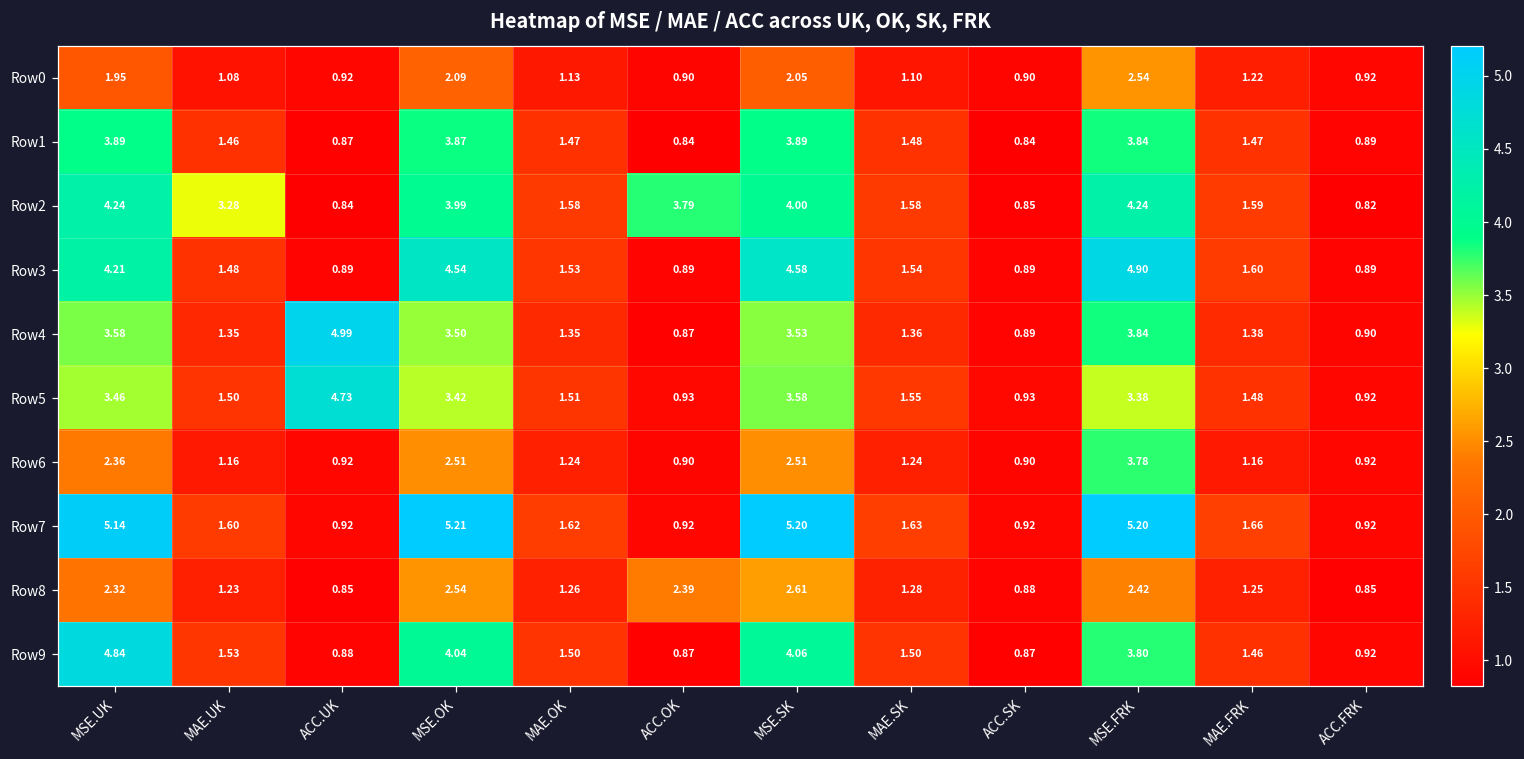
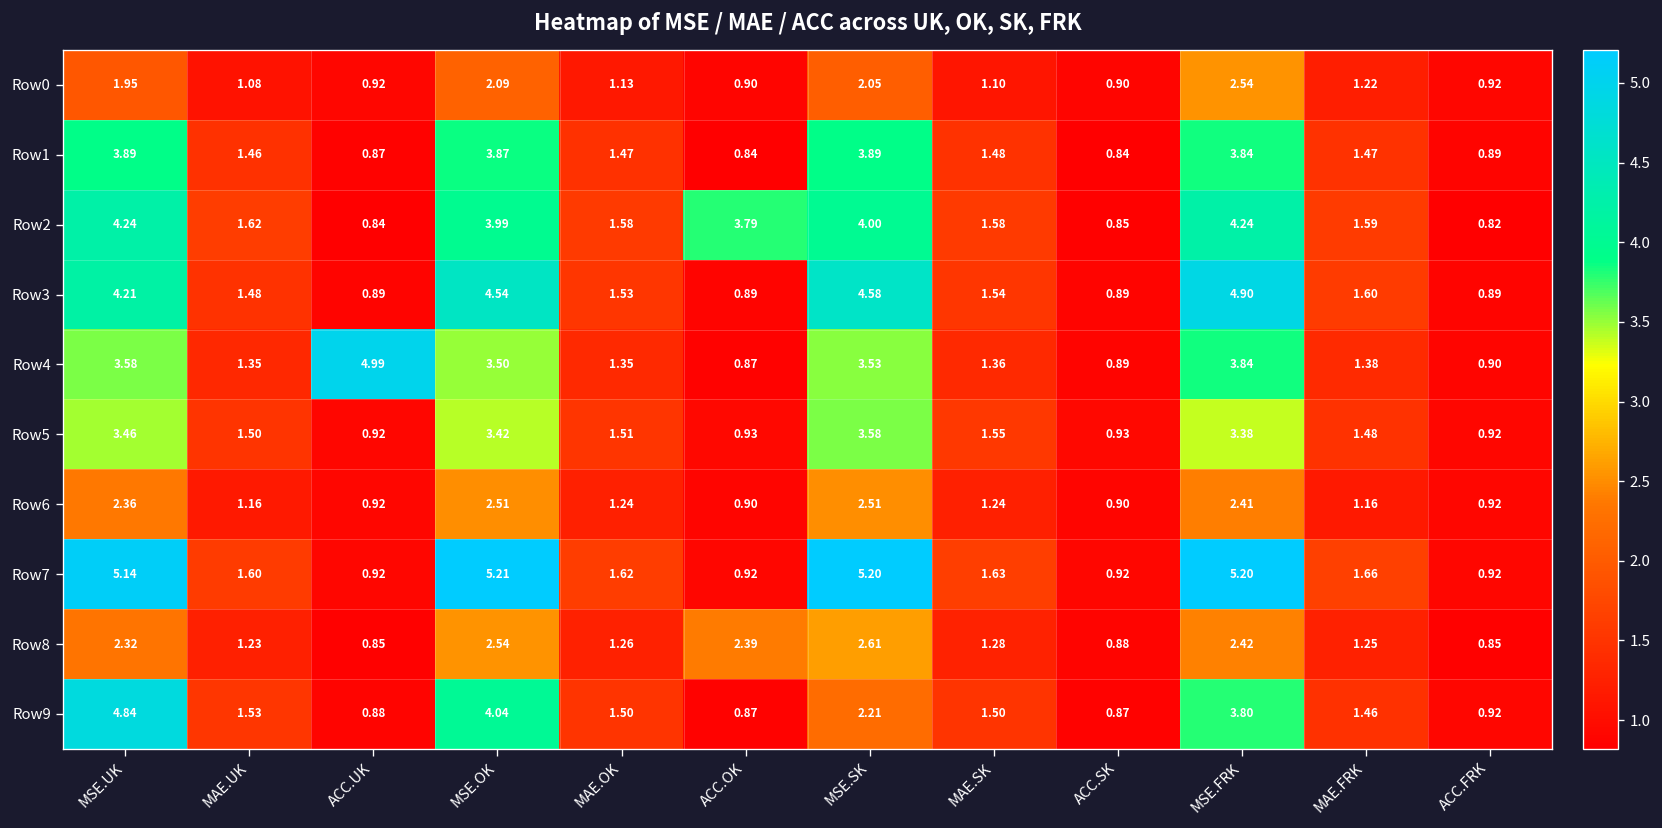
  {
    "Row0": {
      "MSE.UK": 1.95,
      "MAE.UK": 1.08,
      "ACC.UK": 0.92,
      "MSE.OK": 2.09,
      "MAE.OK": 1.13,
      "ACC.OK": 0.90,
      "MSE.SK": 2.05,
      "MAE.SK": 1.10,
      "ACC.SK": 0.90,
      "MSE.FRK": 2.54,
      "MAE.FRK": 1.22,
      "ACC.FRK": 0.92
    },
    "Row1": {
      "MSE.UK": 3.89,
      "MAE.UK": 1.46,
      "ACC.UK": 0.87,
      "MSE.OK": 3.87,
      "MAE.OK": 1.47,
      "ACC.OK": 0.84,
      "MSE.SK": 3.89,
      "MAE.SK": 1.48,
      "ACC.SK": 0.84,
      "MSE.FRK": 3.84,
      "MAE.FRK": 1.47,
      "ACC.FRK": 0.89
    },
    "Row2": {
      "MSE.UK": 4.24,
-     "MAE.UK": 3.28,
+     "MAE.UK": 1.62,
      "ACC.UK": 0.84,
      "MSE.OK": 3.99,
      "MAE.OK": 1.58,
      "ACC.OK": 3.79,
      "MSE.SK": 4.00,
      "MAE.SK": 1.58,
      "ACC.SK": 0.85,
      "MSE.FRK": 4.24,
      "MAE.FRK": 1.59,
      "ACC.FRK": 0.82
    },
    "Row3": {
      "MSE.UK": 4.21,
      "MAE.UK": 1.48,
      "ACC.UK": 0.89,
      "MSE.OK": 4.54,
      "MAE.OK": 1.53,
      "ACC.OK": 0.89,
      "MSE.SK": 4.58,
      "MAE.SK": 1.54,
      "ACC.SK": 0.89,
      "MSE.FRK": 4.90,
      "MAE.FRK": 1.60,
      "ACC.FRK": 0.89
    },
    "Row4": {
      "MSE.UK": 3.58,
      "MAE.UK": 1.35,
      "ACC.UK": 4.99,
      "MSE.OK": 3.50,
      "MAE.OK": 1.35,
      "ACC.OK": 0.87,
      "MSE.SK": 3.53,
      "MAE.SK": 1.36,
      "ACC.SK": 0.89,
      "MSE.FRK": 3.84,
      "MAE.FRK": 1.38,
      "ACC.FRK": 0.90
    },
    "Row5": {
      "MSE.UK": 3.46,
      "MAE.UK": 1.50,
-     "ACC.UK": 4.73,
+     "ACC.UK": 0.92,
      "MSE.OK": 3.42,
      "MAE.OK": 1.51,
      "ACC.OK": 0.93,
      "MSE.SK": 3.58,
      "MAE.SK": 1.55,
      "ACC.SK": 0.93,
      "MSE.FRK": 3.38,
      "MAE.FRK": 1.48,
      "ACC.FRK": 0.92
    },
    "Row6": {
      "MSE.UK": 2.36,
      "MAE.UK": 1.16,
      "ACC.UK": 0.92,
      "MSE.OK": 2.51,
      "MAE.OK": 1.24,
      "ACC.OK": 0.90,
      "MSE.SK": 2.51,
      "MAE.SK": 1.24,
      "ACC.SK": 0.90,
-     "MSE.FRK": 3.78,
+     "MSE.FRK": 2.41,
      "MAE.FRK": 1.16,
      "ACC.FRK": 0.92
    },
    "Row7": {
      "MSE.UK": 5.14,
      "MAE.UK": 1.60,
      "ACC.UK": 0.92,
      "MSE.OK": 5.21,
      "MAE.OK": 1.62,
      "ACC.OK": 0.92,
      "MSE.SK": 5.20,
      "MAE.SK": 1.63,
      "ACC.SK": 0.92,
      "MSE.FRK": 5.20,
      "MAE.FRK": 1.66,
      "ACC.FRK": 0.92
    },
    "Row8": {
      "MSE.UK": 2.32,
      "MAE.UK": 1.23,
      "ACC.UK": 0.85,
      "MSE.OK": 2.54,
      "MAE.OK": 1.26,
      "ACC.OK": 2.39,
      "MSE.SK": 2.61,
      "MAE.SK": 1.28,
      "ACC.SK": 0.88,
      "MSE.FRK": 2.42,
      "MAE.FRK": 1.25,
      "ACC.FRK": 0.85
    },
    "Row9": {
      "MSE.UK": 4.84,
      "MAE.UK": 1.53,
      "ACC.UK": 0.88,
      "MSE.OK": 4.04,
      "MAE.OK": 1.50,
      "ACC.OK": 0.87,
-     "MSE.SK": 4.06,
+     "MSE.SK": 2.21,
      "MAE.SK": 1.50,
      "ACC.SK": 0.87,
      "MSE.FRK": 3.80,
      "MAE.FRK": 1.46,
      "ACC.FRK": 0.92
    }
  }
